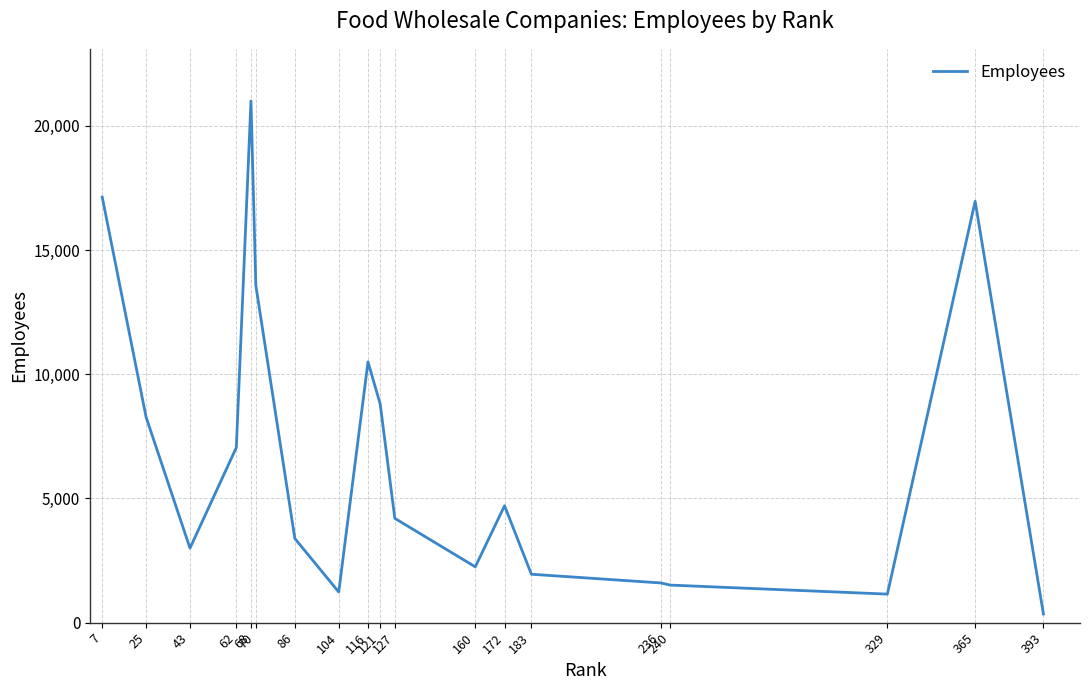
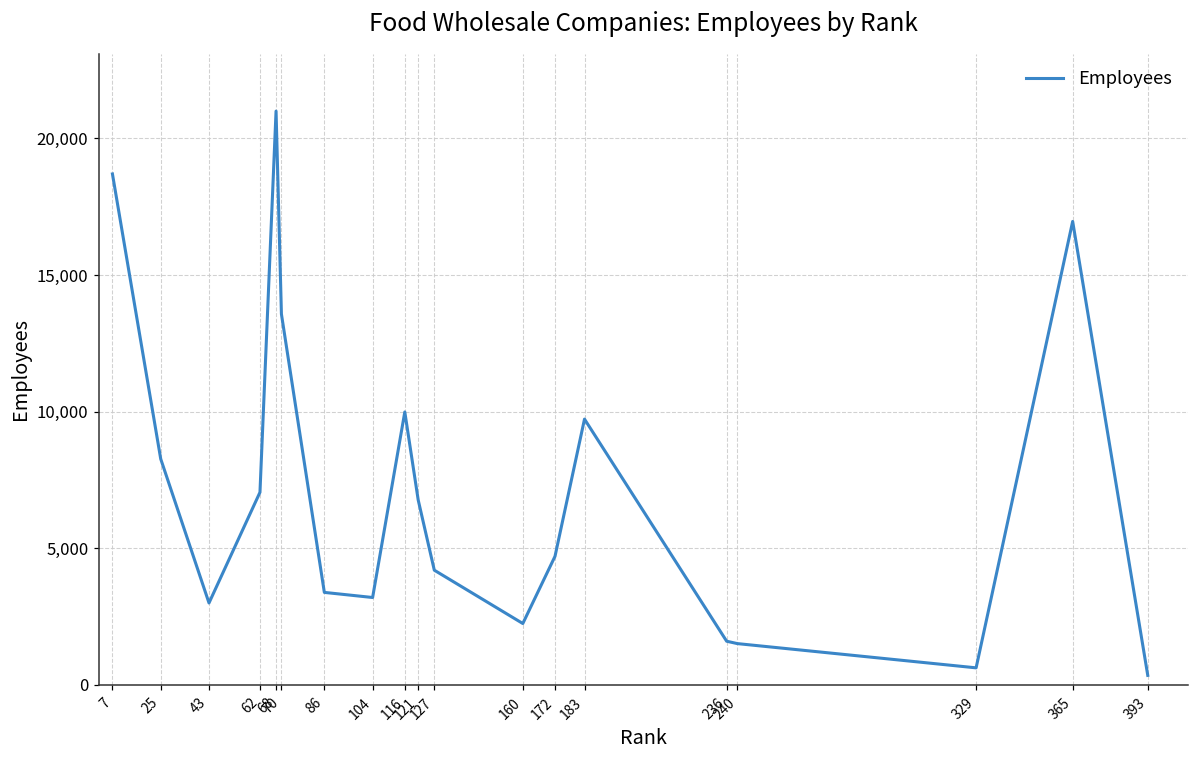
  {
-   "7": "17,100",
+   "7": "18,700",
    "25": "8,300",
    "43": "3,000",
    "62": "7,100",
    "68": "21,000",
    "70": "13,600",
    "86": "3,400",
-   "104": "1,200",
-   "116": "10,500",
-   "121": "8,800",
+   "104": "3,200",
+   "116": "10,000",
+   "121": "6,800",
    "127": "4,200",
    "160": "2,200",
    "172": "4,700",
-   "183": "2,000",
+   "183": "9,700",
    "236": "1,600",
    "240": "1,500",
-   "329": "1,200",
+   "329": "600",
    "365": "17,000",
    "393": "400"
  }
